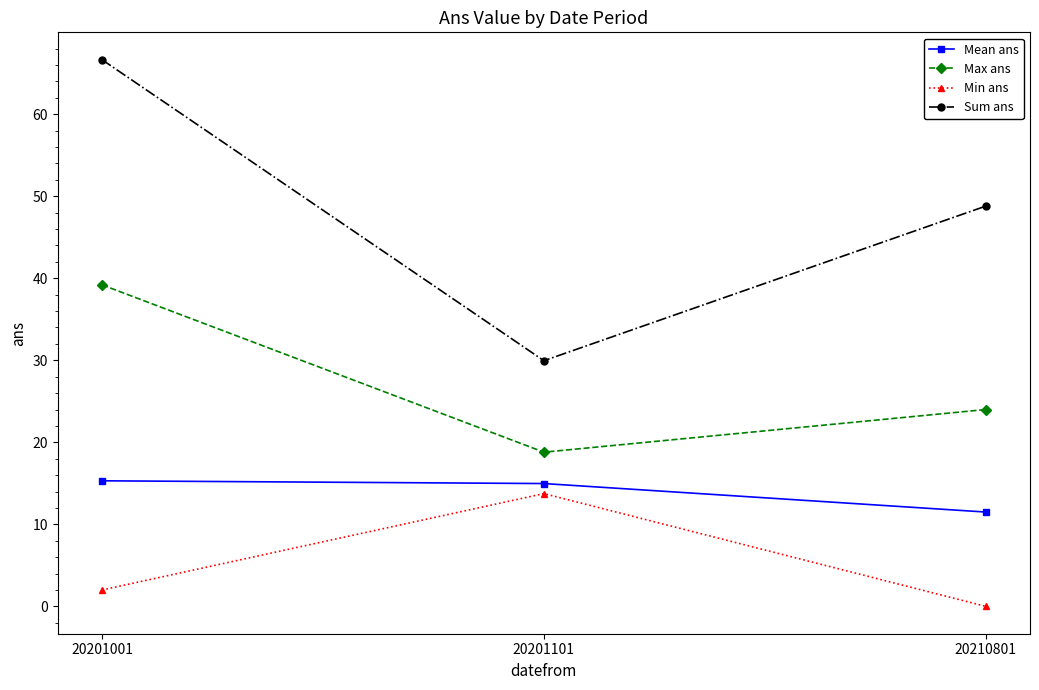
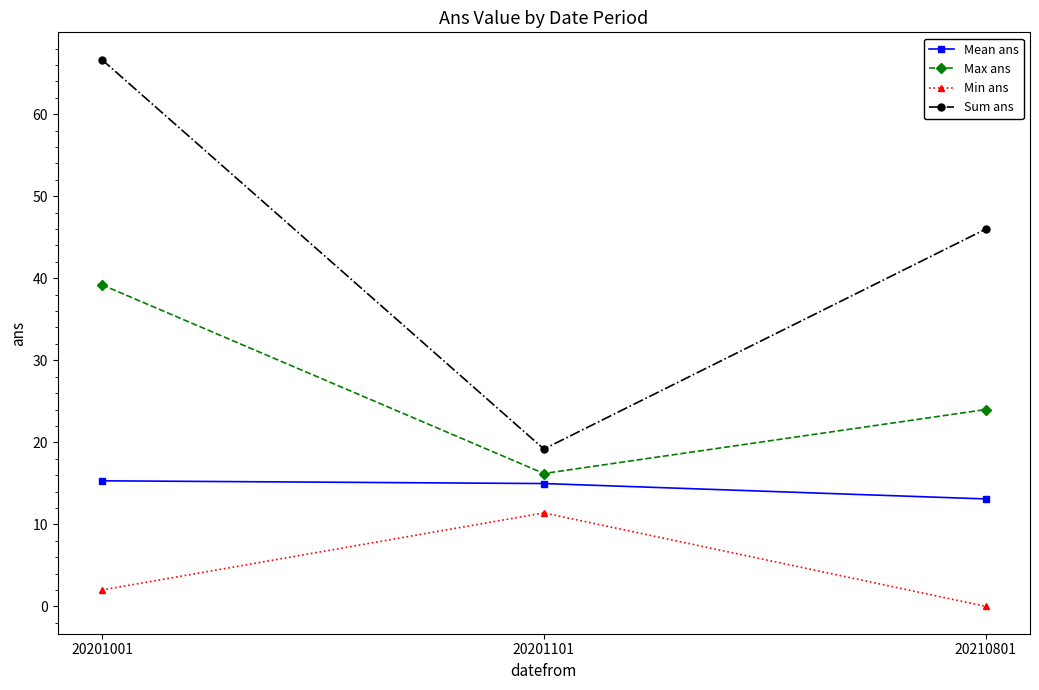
  {
    "Mean ans": {
      "20201001": 15,
      "20201101": 15,
-     "20210801": 12
+     "20210801": 13
    },
    "Max ans": {
      "20201001": 39,
-     "20201101": 19,
+     "20201101": 16,
      "20210801": 24
    },
    "Min ans": {
      "20201001": 2,
-     "20201101": 14,
+     "20201101": 11,
      "20210801": 0
    },
    "Sum ans": {
      "20201001": 67,
-     "20201101": 30,
-     "20210801": 49
+     "20201101": 19,
+     "20210801": 46
    }
  }
